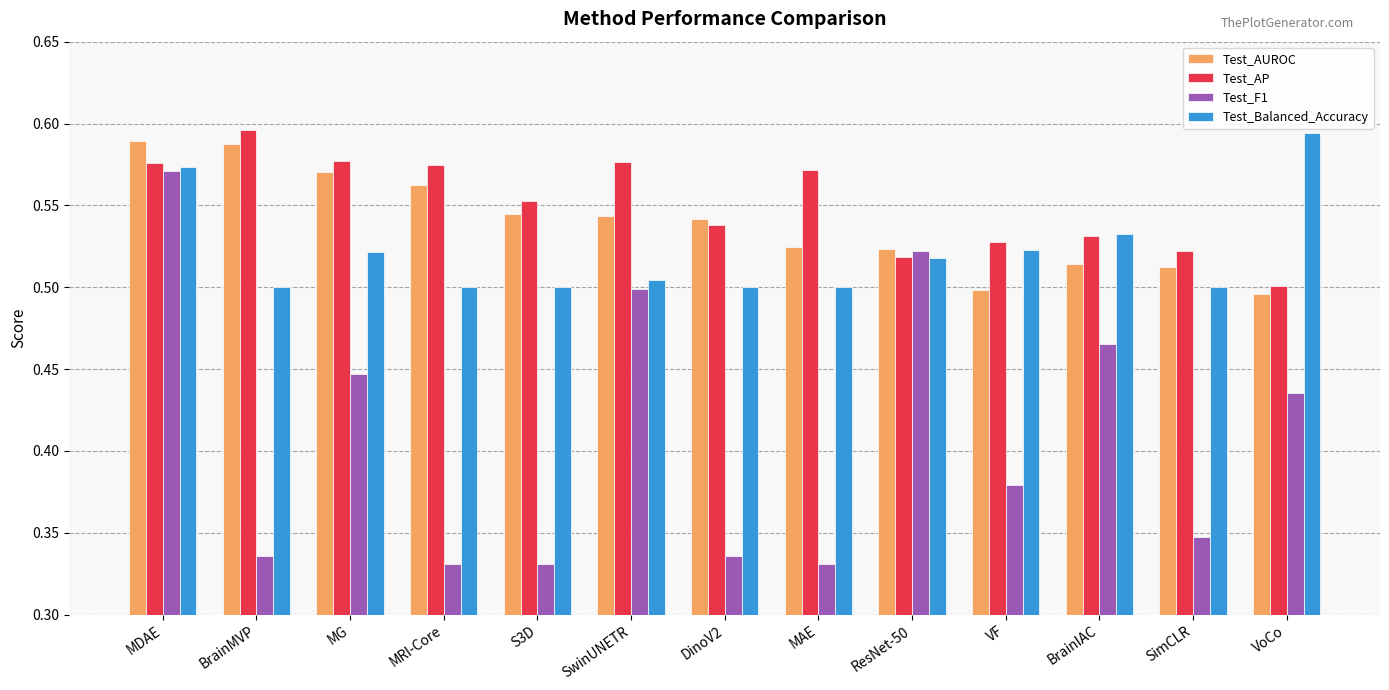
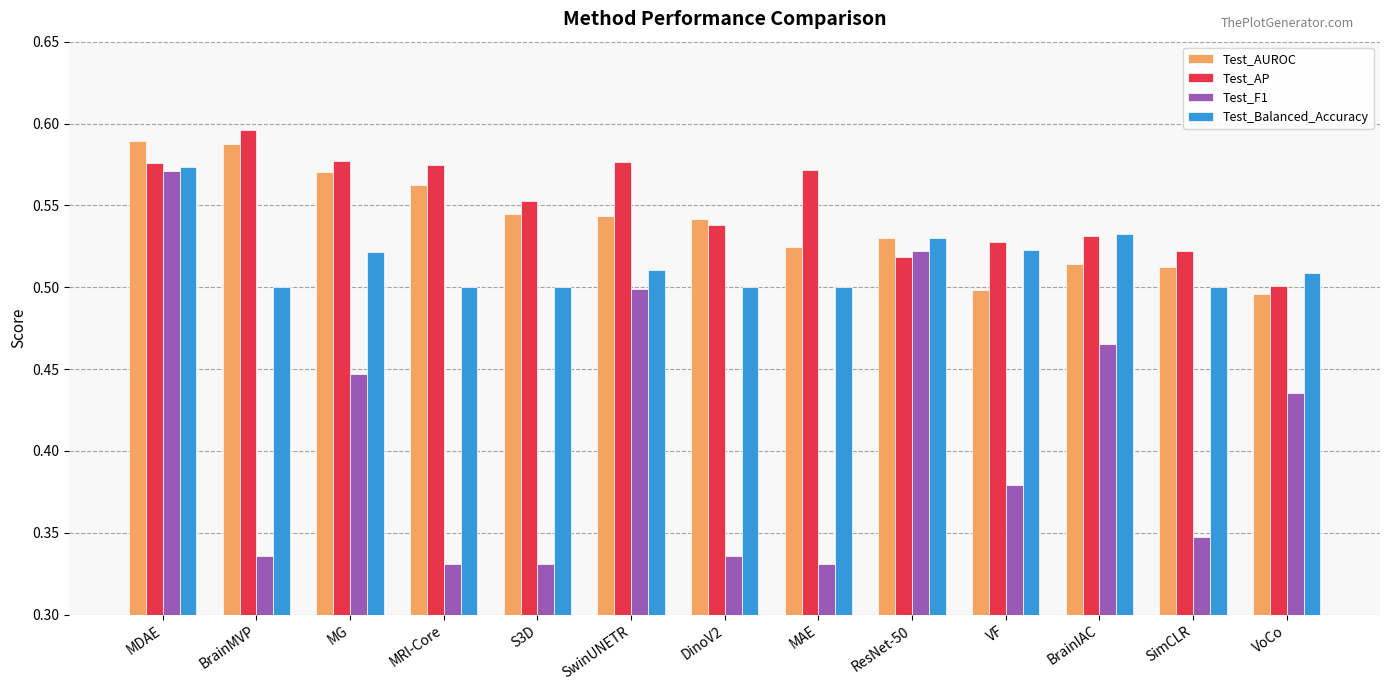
  {
    "Test_AUROC": {
      "MDAE": 0.589,
      "BrainMVP": 0.587,
      "MG": 0.571,
      "MRI-Core": 0.563,
      "S3D": 0.545,
      "SwinUNETR": 0.543,
      "DinoV2": 0.542,
      "MAE": 0.525,
-     "ResNet-50": 0.523,
+     "ResNet-50": 0.530,
      "VF": 0.498,
      "BrainIAC": 0.514,
      "SimCLR": 0.512,
      "VoCo": 0.496
    },
    "Test_AP": {
      "MDAE": 0.576,
      "BrainMVP": 0.596,
      "MG": 0.577,
      "MRI-Core": 0.574,
      "S3D": 0.552,
      "SwinUNETR": 0.576,
      "DinoV2": 0.538,
      "MAE": 0.571,
      "ResNet-50": 0.518,
      "VF": 0.527,
      "BrainIAC": 0.531,
      "SimCLR": 0.522,
      "VoCo": 0.501
    },
    "Test_F1": {
      "MDAE": 0.571,
      "BrainMVP": 0.336,
      "MG": 0.447,
      "MRI-Core": 0.331,
      "S3D": 0.331,
      "SwinUNETR": 0.499,
      "DinoV2": 0.336,
      "MAE": 0.331,
      "ResNet-50": 0.522,
      "VF": 0.379,
      "BrainIAC": 0.465,
      "SimCLR": 0.347,
      "VoCo": 0.435
    },
    "Test_Balanced_Accuracy": {
      "MDAE": 0.574,
      "BrainMVP": 0.500,
      "MG": 0.521,
      "MRI-Core": 0.500,
      "S3D": 0.500,
-     "SwinUNETR": 0.504,
+     "SwinUNETR": 0.511,
      "DinoV2": 0.500,
      "MAE": 0.500,
-     "ResNet-50": 0.518,
+     "ResNet-50": 0.530,
      "VF": 0.523,
      "BrainIAC": 0.533,
      "SimCLR": 0.500,
-     "VoCo": 0.594
+     "VoCo": 0.508
    }
  }
